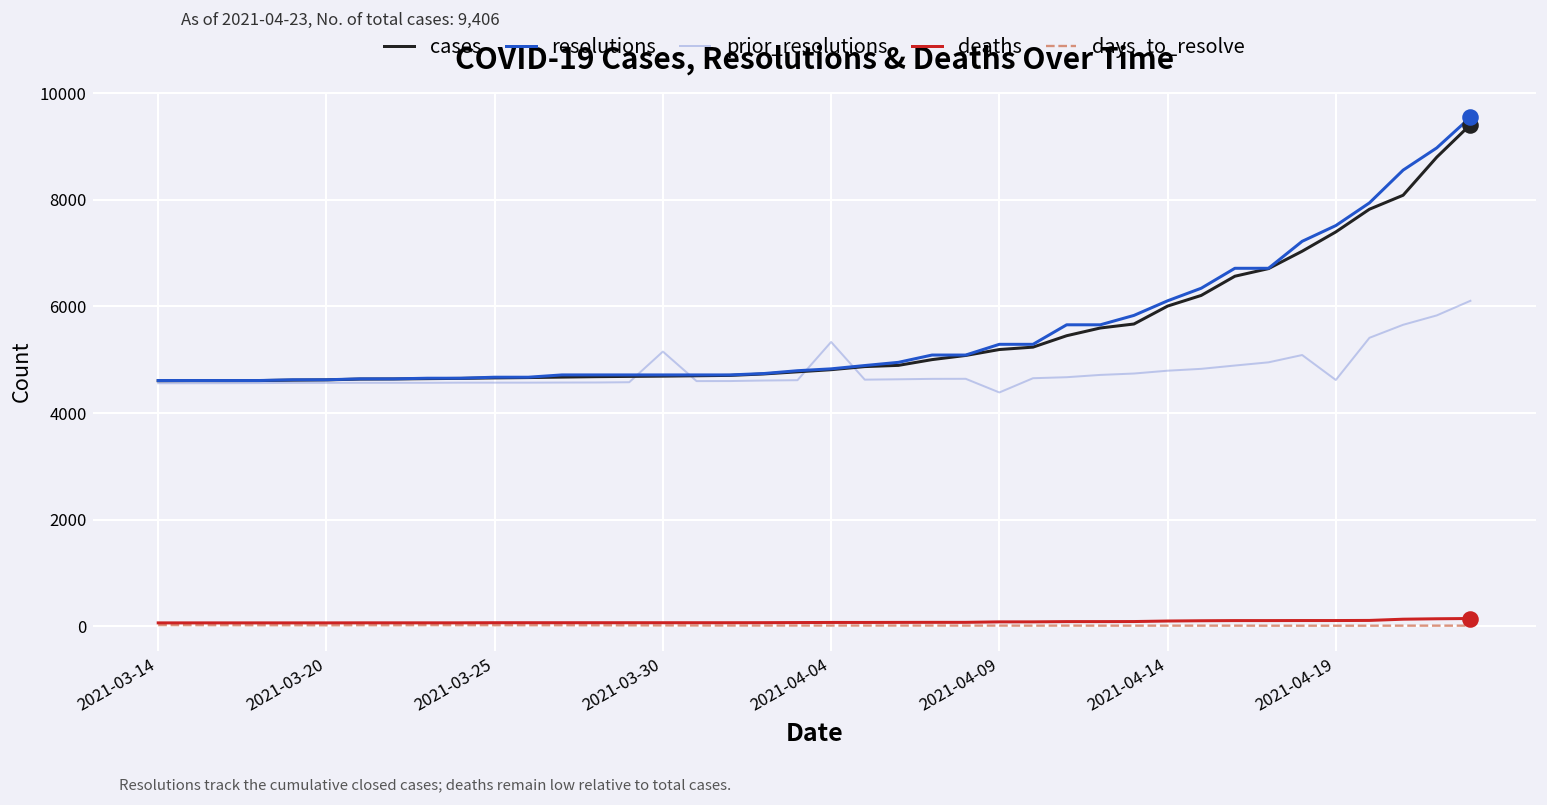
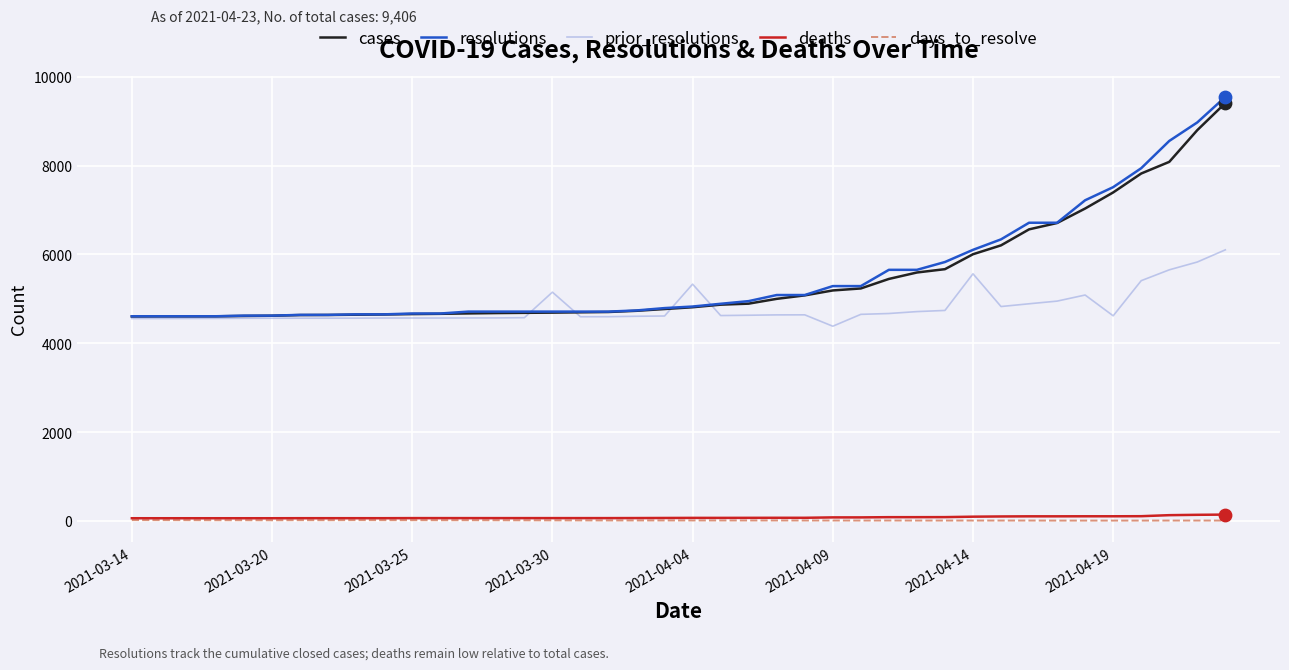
  {
    "prior_resolutions": {
      "2021-03-25": 4600,
      "2021-03-30": 5200,
      "2021-04-04": 5300,
      "2021-04-09": 4400,
-     "2021-04-14": 4800,
+     "2021-04-14": 5600,
      "2021-04-19": 4600
    },
    "days_to_resolve": {
      "2021-04-04": 0,
      "2021-04-09": 0,
      "2021-04-14": 0,
      "2021-04-19": 0
    }
  }
